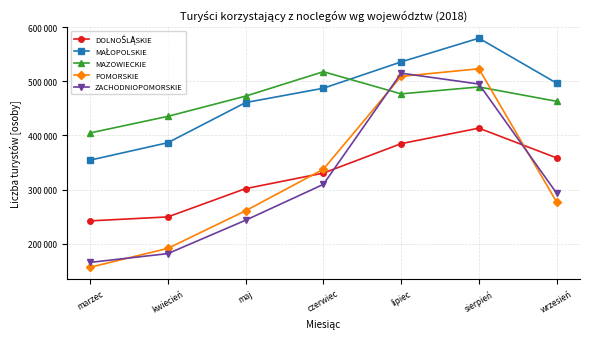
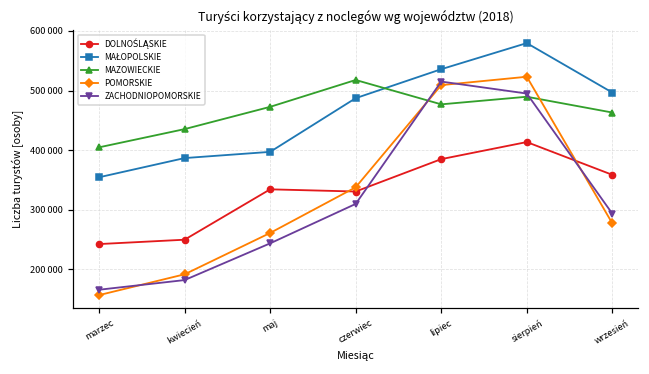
  {
    "DOLNOŚLĄSKIE": {
      "marzec": 240000,
      "kwiecień": 250000,
-     "maj": 300000,
+     "maj": 330000,
      "czerwiec": 330000,
      "lipiec": 380000,
      "sierpień": 410000,
      "wrzesień": 360000
    },
    "MAŁOPOLSKIE": {
      "marzec": 350000,
      "kwiecień": 390000,
-     "maj": 460000,
+     "maj": 400000,
      "czerwiec": 490000,
      "lipiec": 540000,
      "sierpień": 580000,
      "wrzesień": 500000
    },
    "MAZOWIECKIE": {
      "marzec": 400000,
      "kwiecień": 440000,
      "maj": 470000,
      "czerwiec": 520000,
      "lipiec": 480000,
      "sierpień": 490000,
      "wrzesień": 460000
    },
    "POMORSKIE": {
      "marzec": 160000,
      "kwiecień": 190000,
      "maj": 260000,
      "czerwiec": 340000,
      "lipiec": 510000,
      "sierpień": 520000,
      "wrzesień": 280000
    },
    "ZACHODNIOPOMORSKIE": {
      "marzec": 170000,
      "kwiecień": 180000,
      "maj": 240000,
      "czerwiec": 310000,
      "lipiec": 520000,
      "sierpień": 490000,
      "wrzesień": 290000
    }
  }
